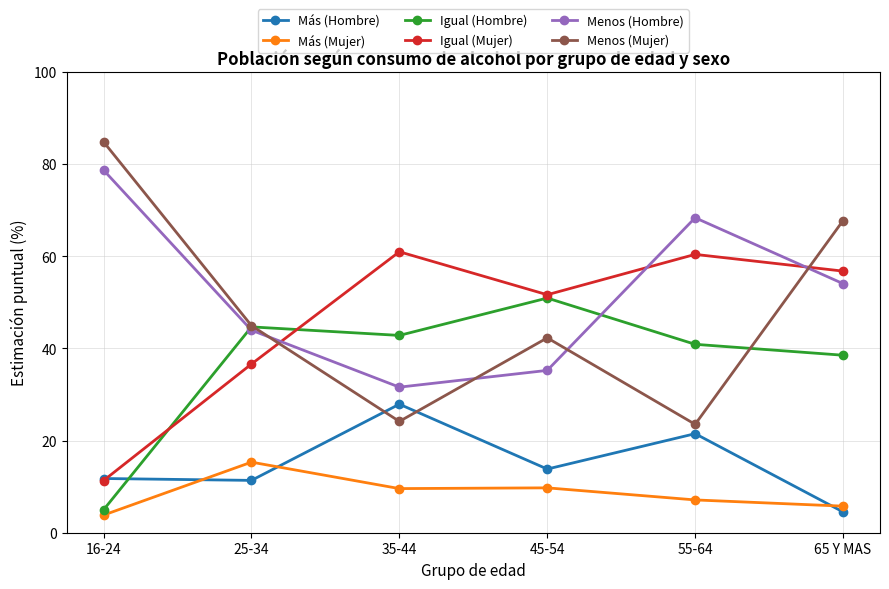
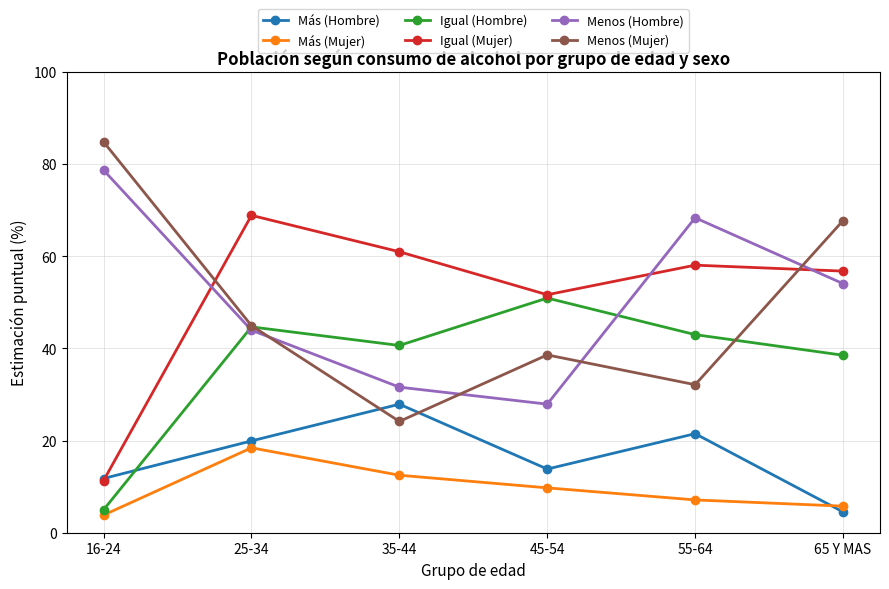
  {
    "Más (Hombre)": {
-     "25-34": 11,
+     "25-34": 20,
      "35-44": 28,
      "45-54": 14,
      "55-64": 22,
      "65 Y MAS": 5
    },
    "Más (Mujer)": {
      "16-24": 4,
-     "25-34": 15,
-     "35-44": 10,
+     "25-34": 18,
+     "35-44": 12,
      "45-54": 10,
      "55-64": 7,
      "65 Y MAS": 6
    },
    "Igual (Hombre)": {
      "16-24": 5,
-     "35-44": 43,
+     "35-44": 41,
      "45-54": 51,
-     "55-64": 41,
+     "55-64": 43,
      "65 Y MAS": 39
    },
    "Igual (Mujer)": {
-     "25-34": 37,
+     "25-34": 69,
      "35-44": 61,
      "45-54": 52,
-     "55-64": 60,
+     "55-64": 58,
      "65 Y MAS": 57
    },
    "Menos (Hombre)": {
      "16-24": 79,
      "25-34": 44,
      "35-44": 32,
-     "45-54": 35,
+     "45-54": 28,
      "55-64": 68,
      "65 Y MAS": 54
    },
    "Menos (Mujer)": {
      "16-24": 85,
      "35-44": 24,
-     "45-54": 42,
-     "55-64": 24,
+     "45-54": 39,
+     "55-64": 32,
      "65 Y MAS": 68
    }
  }
